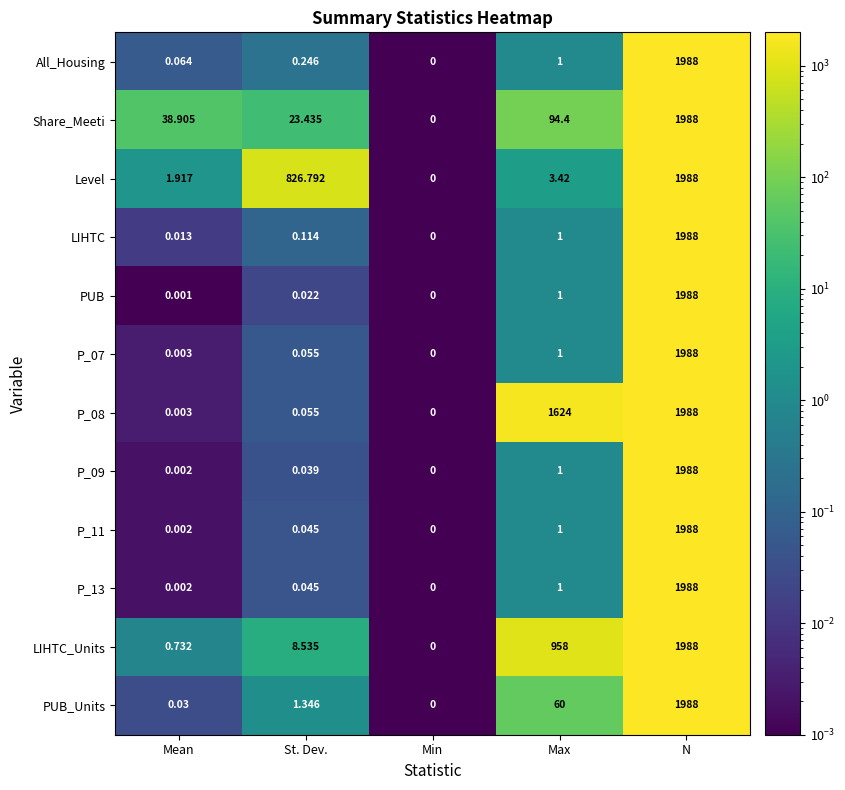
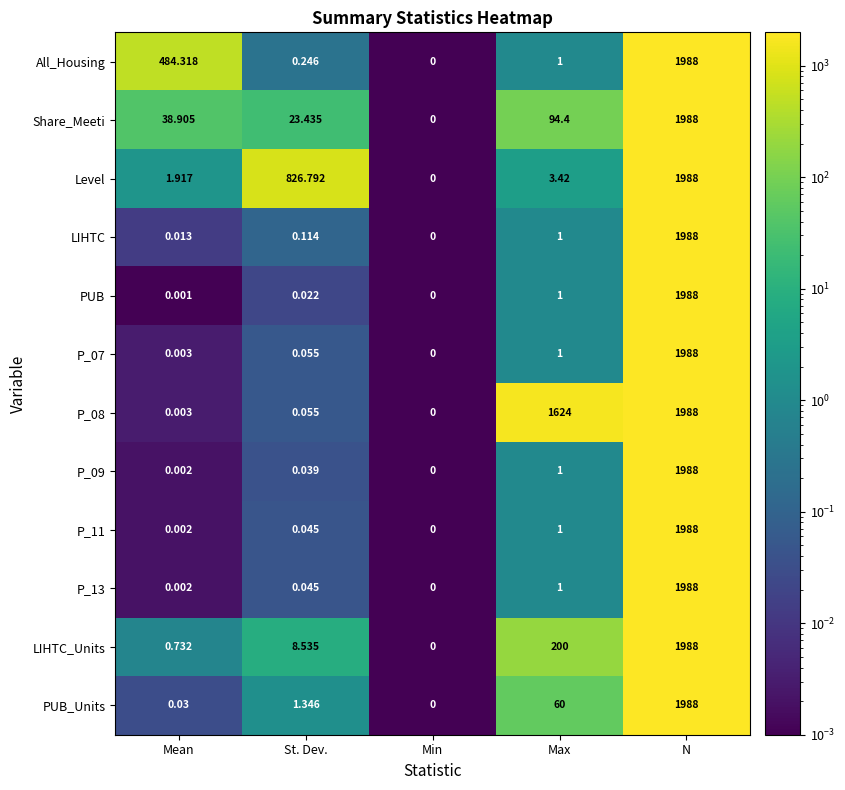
  {
    "All_Housing": {
-     "Mean": 0.064,
+     "Mean": 484.318,
      "St. Dev.": 0.246,
      "Min": 0,
      "Max": 1,
      "N": 1988
    },
    "Share_Meeti": {
      "Mean": 38.905,
      "St. Dev.": 23.435,
      "Min": 0,
      "Max": 94.4,
      "N": 1988
    },
    "Level": {
      "Mean": 1.917,
      "St. Dev.": 826.792,
      "Min": 0,
      "Max": 3.42,
      "N": 1988
    },
    "LIHTC": {
      "Mean": 0.013,
      "St. Dev.": 0.114,
      "Min": 0,
      "Max": 1,
      "N": 1988
    },
    "PUB": {
      "Mean": 0.001,
      "St. Dev.": 0.022,
      "Min": 0,
      "Max": 1,
      "N": 1988
    },
    "P_07": {
      "Mean": 0.003,
      "St. Dev.": 0.055,
      "Min": 0,
      "Max": 1,
      "N": 1988
    },
    "P_08": {
      "Mean": 0.003,
      "St. Dev.": 0.055,
      "Min": 0,
      "Max": 1624,
      "N": 1988
    },
    "P_09": {
      "Mean": 0.002,
      "St. Dev.": 0.039,
      "Min": 0,
      "Max": 1,
      "N": 1988
    },
    "P_11": {
      "Mean": 0.002,
      "St. Dev.": 0.045,
      "Min": 0,
      "Max": 1,
      "N": 1988
    },
    "P_13": {
      "Mean": 0.002,
      "St. Dev.": 0.045,
      "Min": 0,
      "Max": 1,
      "N": 1988
    },
    "LIHTC_Units": {
      "Mean": 0.732,
      "St. Dev.": 8.535,
      "Min": 0,
-     "Max": 958,
+     "Max": 200,
      "N": 1988
    },
    "PUB_Units": {
      "Mean": 0.03,
      "St. Dev.": 1.346,
      "Min": 0,
      "Max": 60,
      "N": 1988
    }
  }
